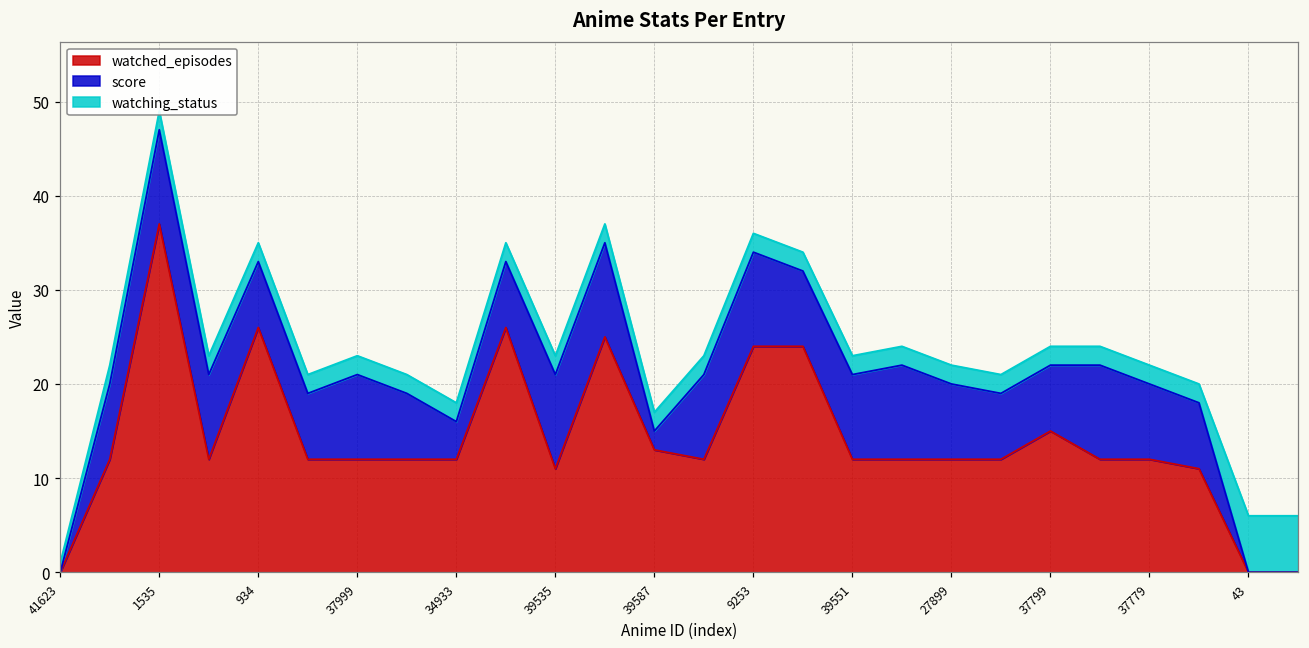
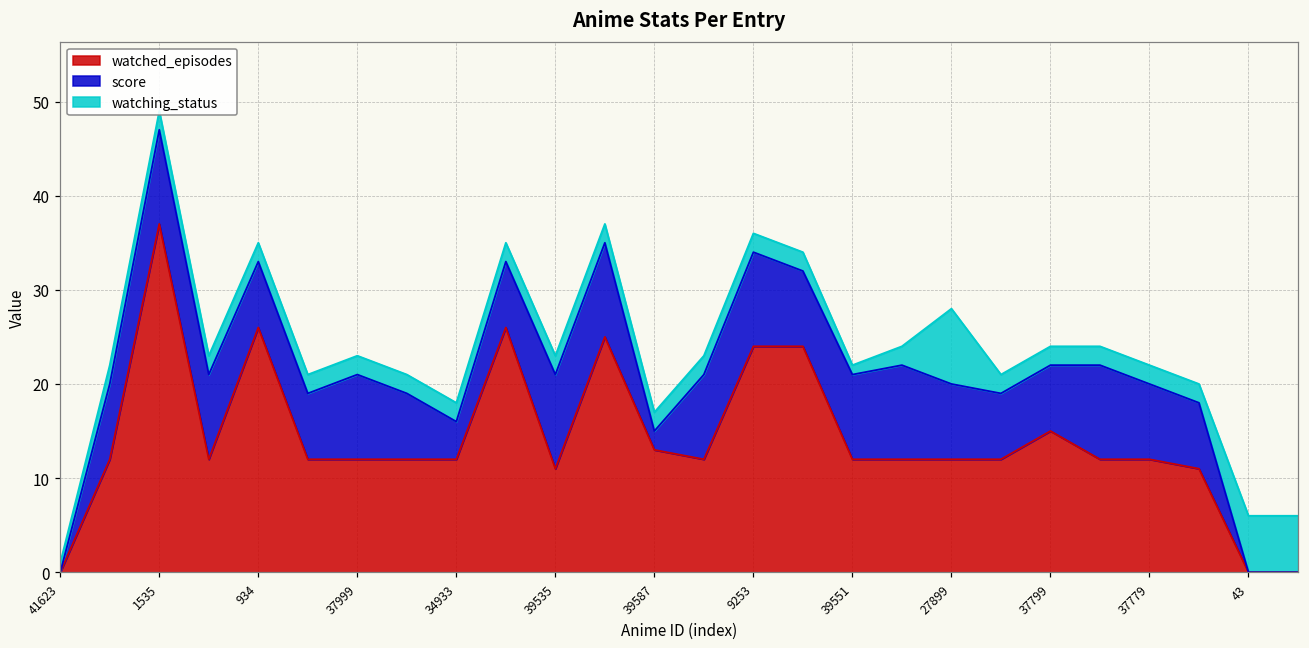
  {
    "watched_episodes": {
      "1535": 37,
      "934": 26,
      "37999": 12,
      "34933": 12,
      "39535": 11,
      "39587": 13,
      "9253": 24,
      "39551": 12,
      "27899": 12,
      "37799": 15,
      "37779": 12
    },
    "score": {
      "1535": 10,
      "934": 7,
      "37999": 9,
      "34933": 4,
      "39535": 10,
      "39587": 2,
      "9253": 10,
      "39551": 9,
      "27899": 8,
      "37799": 7,
      "37779": 8
    },
    "watching_status": {
      "41623": 1,
      "934": 2,
      "37999": 2,
      "34933": 2,
      "39535": 2,
      "39587": 2,
      "9253": 2,
-     "39551": 2,
-     "27899": 2,
+     "39551": 1,
+     "27899": 8,
      "37799": 2,
      "37779": 2,
      "43": 6
    }
  }
